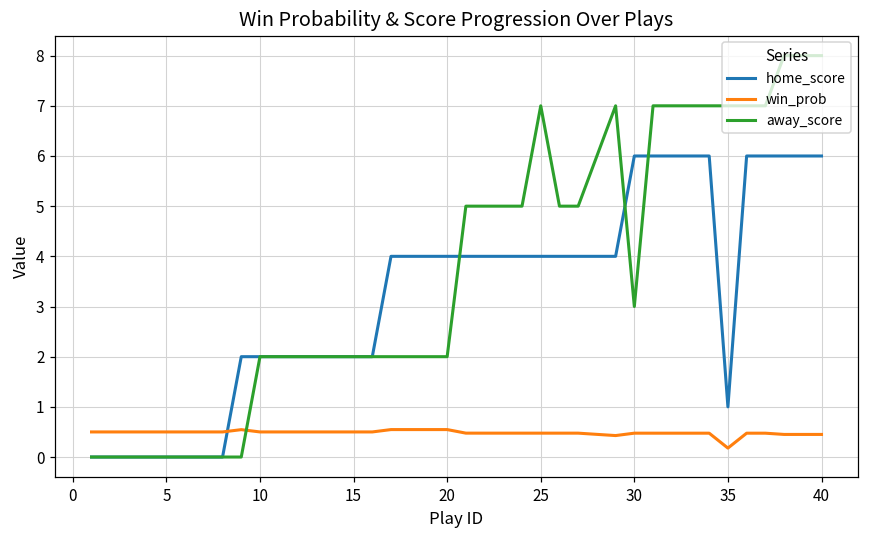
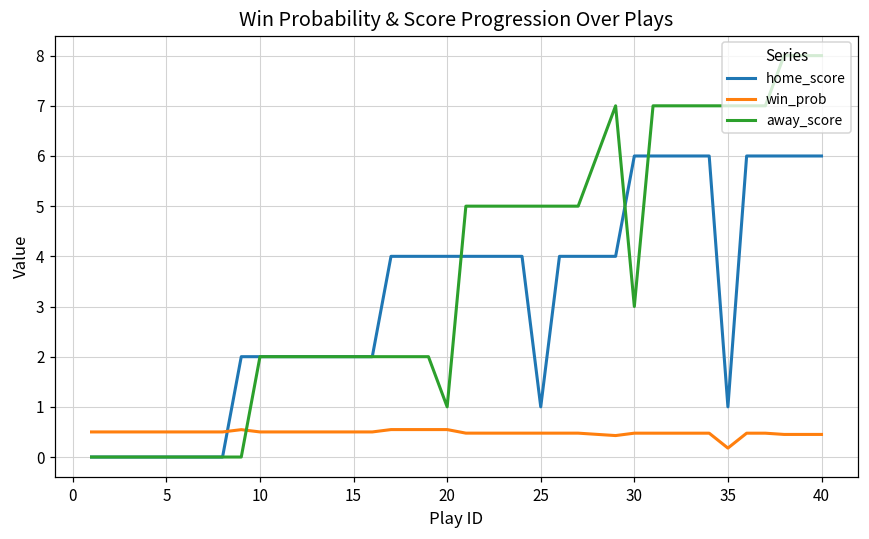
  {
    "home_score": {
      "20": 4,
-     "25": 4,
+     "25": 1,
      "30": 6,
      "35": 1,
      "40": 6
    },
    "win_prob": {
      "5": 0.5,
      "10": 0.5,
      "15": 0.5,
      "20": 0.5,
      "25": 0.5,
      "30": 0.5,
      "35": 0.2,
      "40": 0.5
    },
    "away_score": {
-     "20": 2,
-     "25": 7,
+     "20": 1,
+     "25": 5,
      "30": 3
    }
  }
